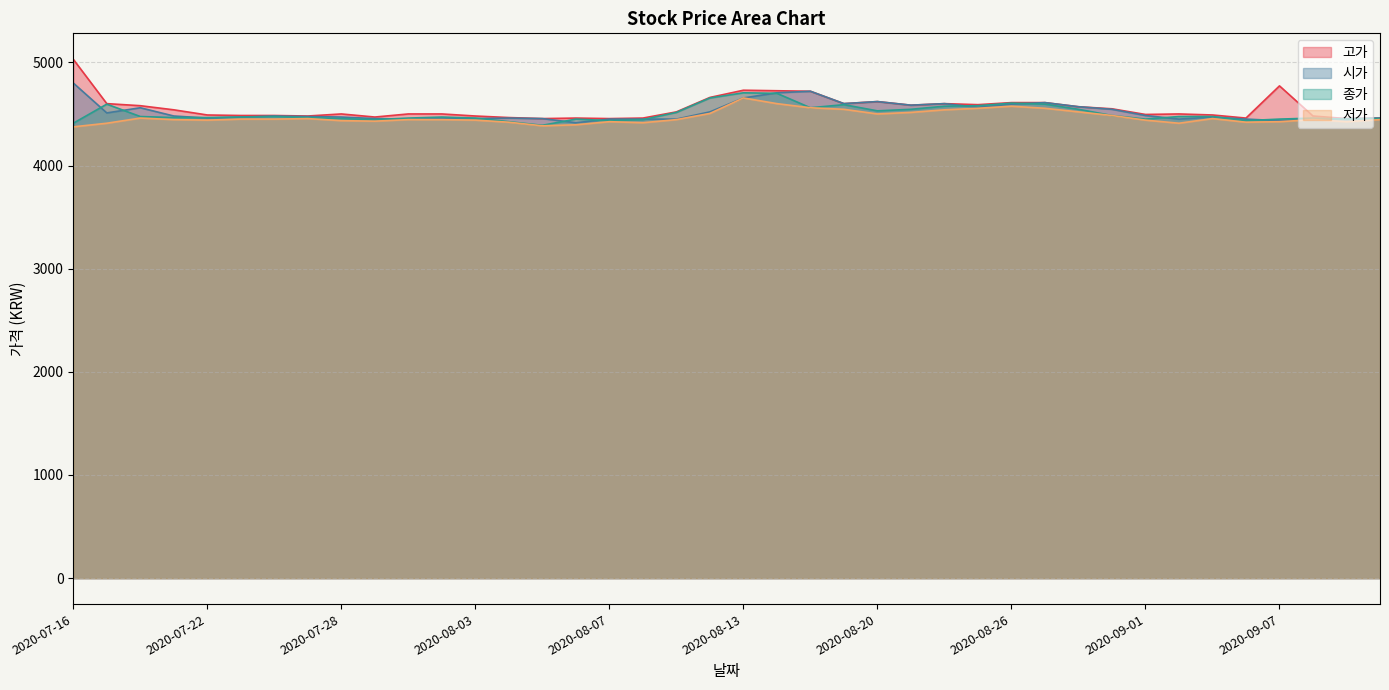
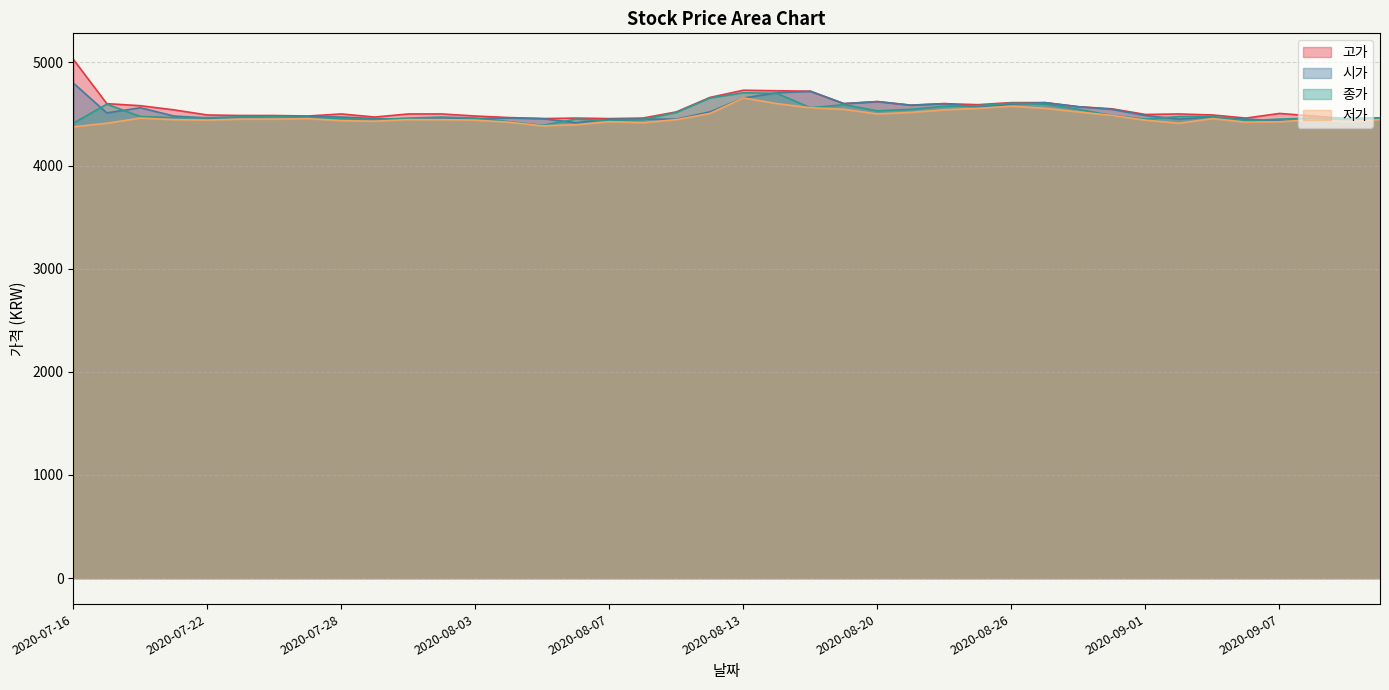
  {
    "고가": {
      "2020-07-16": 5030,
      "2020-07-22": 4490,
      "2020-07-28": 4500,
      "2020-08-13": 4730,
-     "2020-09-07": 4770
+     "2020-09-07": 4510
    },
    "저가": {
      "2020-07-16": 4380,
      "2020-08-20": 4500
    }
  }
